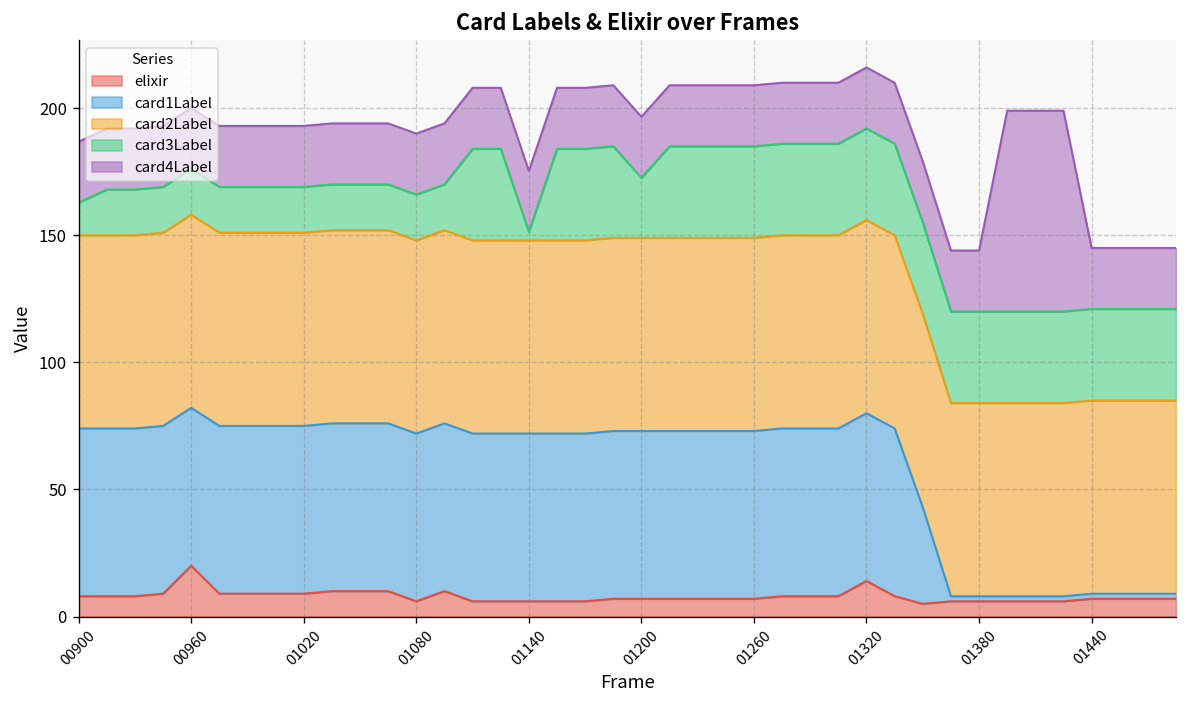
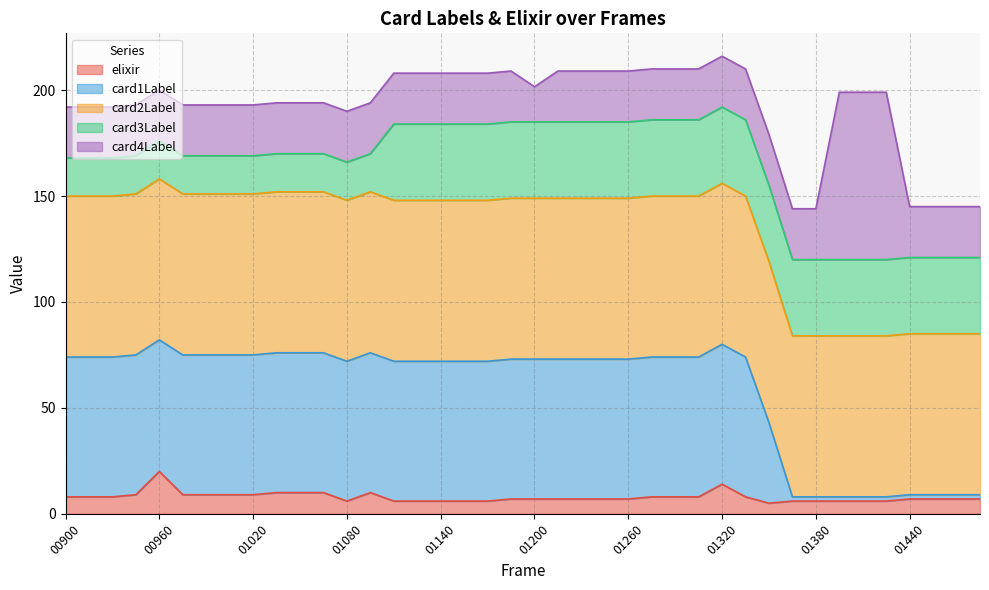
  {
    "elixir": {
      "00900": 8,
      "00960": 20,
      "01020": 9,
      "01080": 6,
      "01140": 6,
      "01200": 7,
      "01260": 7,
      "01320": 14,
      "01380": 6,
      "01440": 7
    },
    "card1Label": {
      "00900": 66,
      "00960": 62,
      "01020": 66,
      "01080": 66,
      "01140": 66,
      "01200": 66,
      "01260": 66,
      "01320": 66,
      "01380": 2,
      "01440": 2
    },
    "card2Label": {
      "00900": 76,
      "00960": 76,
      "01020": 76,
      "01080": 76,
      "01140": 76,
      "01200": 76,
      "01260": 76,
      "01320": 76,
      "01380": 76,
      "01440": 76
    },
    "card3Label": {
-     "00900": 13,
+     "00900": 18,
      "01020": 18,
      "01080": 18,
-     "01140": 3,
-     "01200": 24,
+     "01140": 36,
+     "01200": 36,
      "01260": 36,
      "01320": 36,
      "01380": 36,
      "01440": 36
    },
    "card4Label": {
      "00900": 24,
      "01020": 24,
      "01080": 24,
      "01140": 24,
-     "01200": 24,
+     "01200": 17,
      "01260": 24,
      "01320": 24,
      "01380": 24,
      "01440": 24
    }
  }
